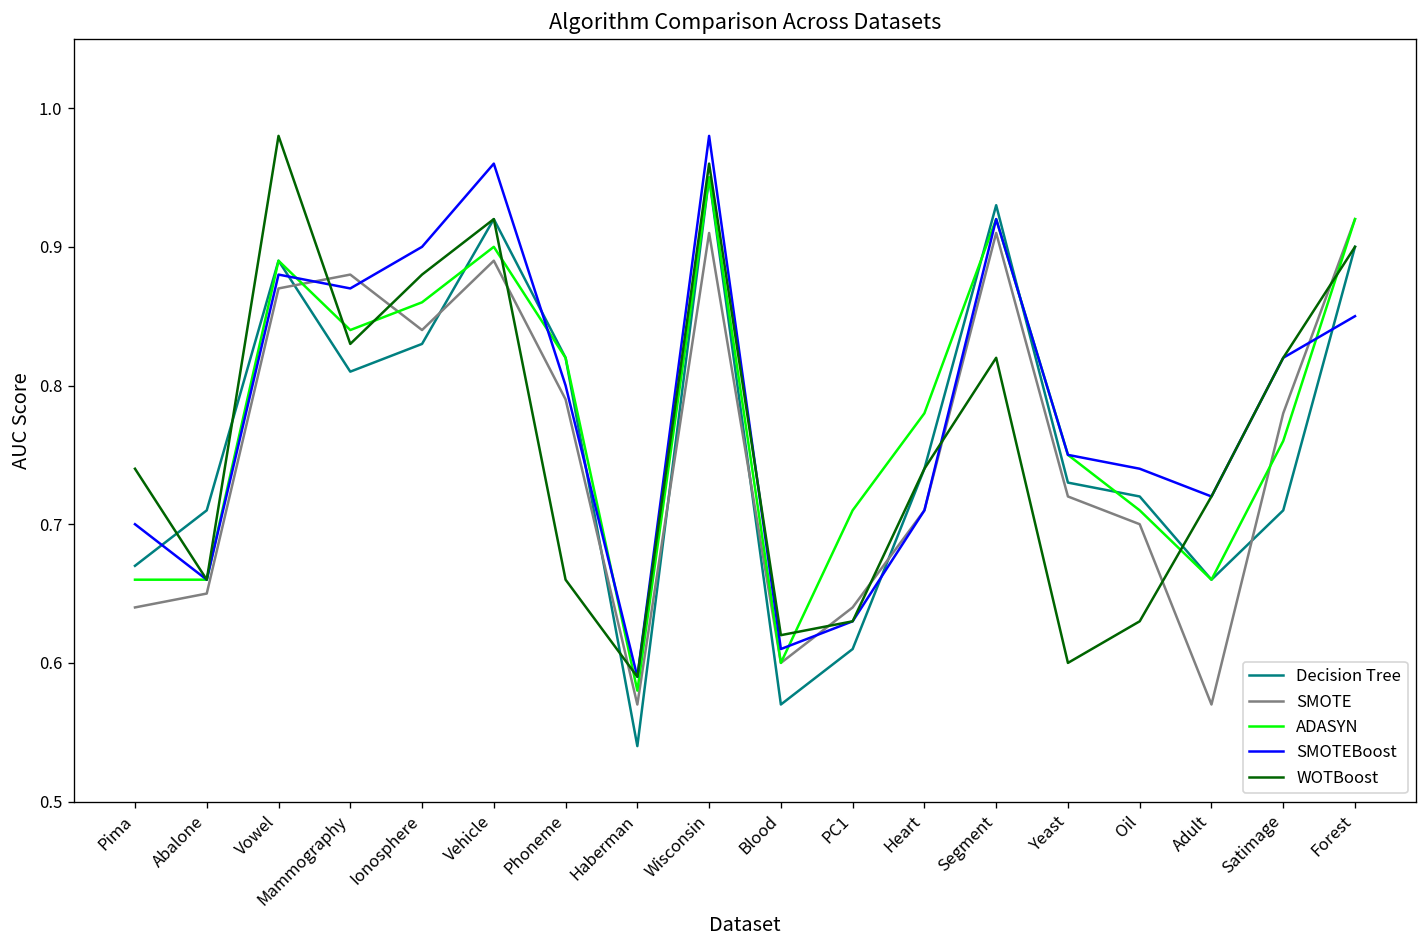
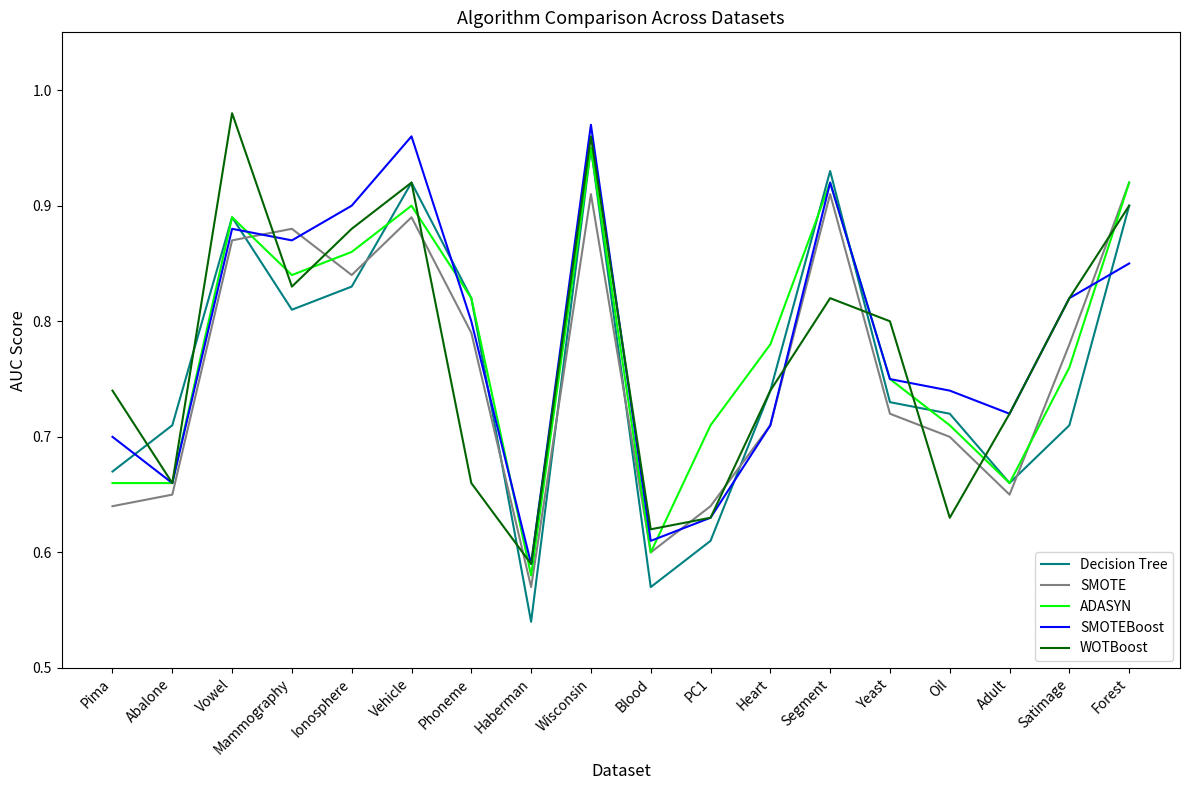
  {
    "Decision Tree": {
      "Pima": 0.67,
      "Abalone": 0.71,
      "Mammography": 0.81,
      "Ionosphere": 0.83,
      "Haberman": 0.54,
      "Blood": 0.57,
      "PC1": 0.61,
      "Segment": 0.93,
      "Yeast": 0.73,
      "Oil": 0.72,
      "Satimage": 0.71
    },
    "SMOTE": {
      "Pima": 0.64,
      "Abalone": 0.65,
      "Vowel": 0.87,
      "Mammography": 0.88,
      "Ionosphere": 0.84,
      "Vehicle": 0.89,
      "Phoneme": 0.79,
      "Haberman": 0.57,
      "Wisconsin": 0.91,
      "PC1": 0.64,
      "Segment": 0.91,
      "Yeast": 0.72,
      "Oil": 0.70,
-     "Adult": 0.57,
+     "Adult": 0.65,
      "Satimage": 0.78
    },
    "ADASYN": {
      "Pima": 0.66,
      "Mammography": 0.84,
      "Ionosphere": 0.86,
      "Vehicle": 0.90,
      "Haberman": 0.58,
      "PC1": 0.71,
      "Heart": 0.78,
      "Oil": 0.71,
      "Satimage": 0.76
    },
    "SMOTEBoost": {
      "Pima": 0.70,
      "Vowel": 0.88,
      "Mammography": 0.87,
      "Ionosphere": 0.90,
      "Vehicle": 0.96,
      "Phoneme": 0.80,
-     "Wisconsin": 0.98,
+     "Wisconsin": 0.97,
      "Blood": 0.61,
      "Oil": 0.74,
      "Forest": 0.85
    },
    "WOTBoost": {
      "Pima": 0.740,
      "Vowel": 0.980,
      "Mammography": 0.830,
      "Ionosphere": 0.880,
      "Phoneme": 0.660,
      "Wisconsin": 0.960,
      "Blood": 0.620,
      "Segment": 0.820,
-     "Yeast": 0.6,
+     "Yeast": 0.8,
      "Oil": 0.630
    }
  }
